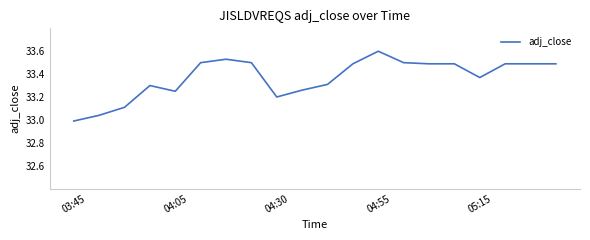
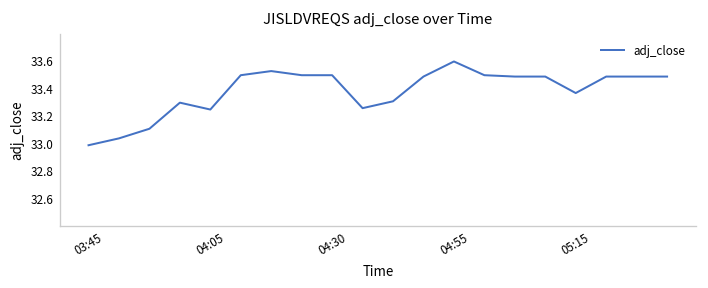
  {
    "03:45": 33.0,
    "04:05": 33.25,
-   "04:30": 33.2,
+   "04:30": 33.5,
    "04:55": 33.6,
    "05:15": 33.37
  }
